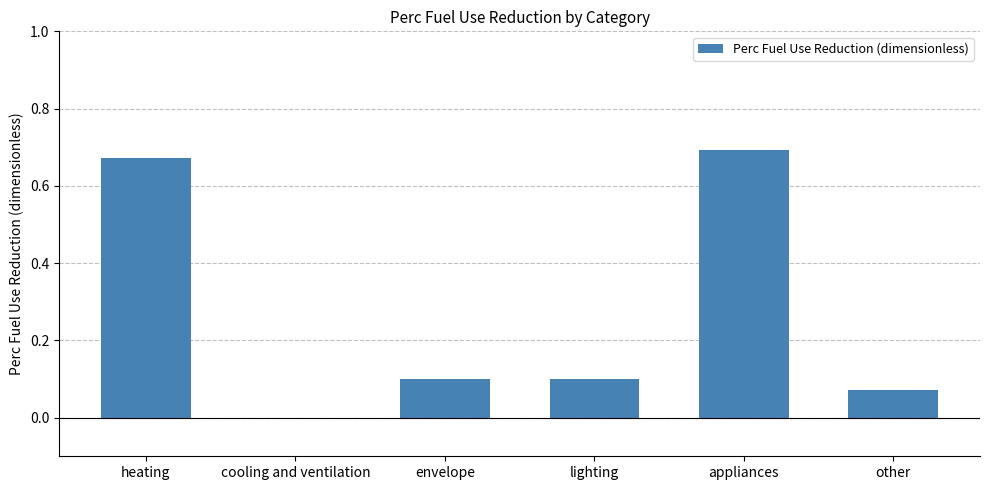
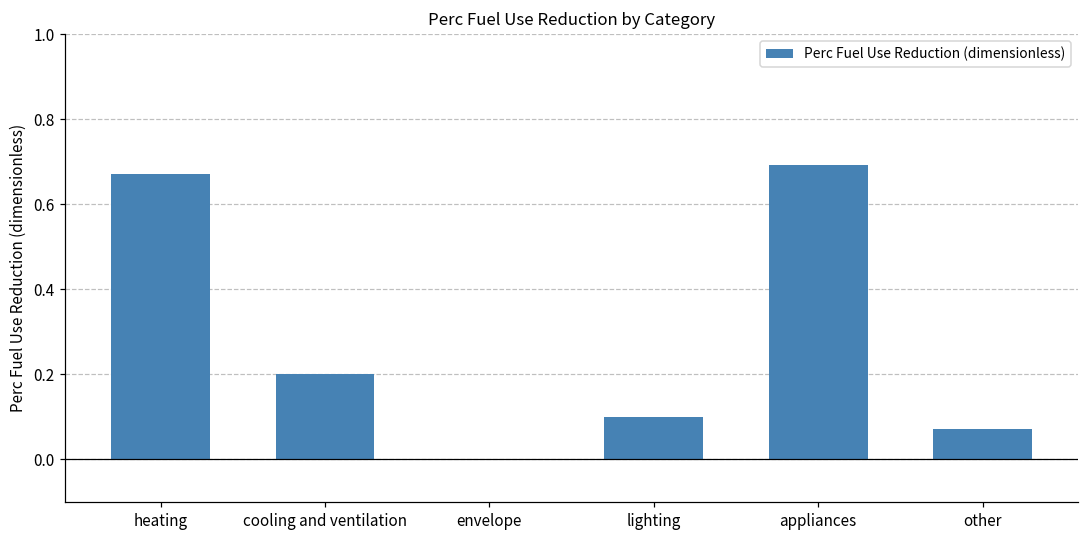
  {
    "heating": 0.67,
-   "cooling and ventilation": 0.0,
-   "envelope": 0.1,
+   "cooling and ventilation": 0.2,
+   "envelope": 0.0,
    "lighting": 0.1,
    "appliances": 0.69,
    "other": 0.07
  }
